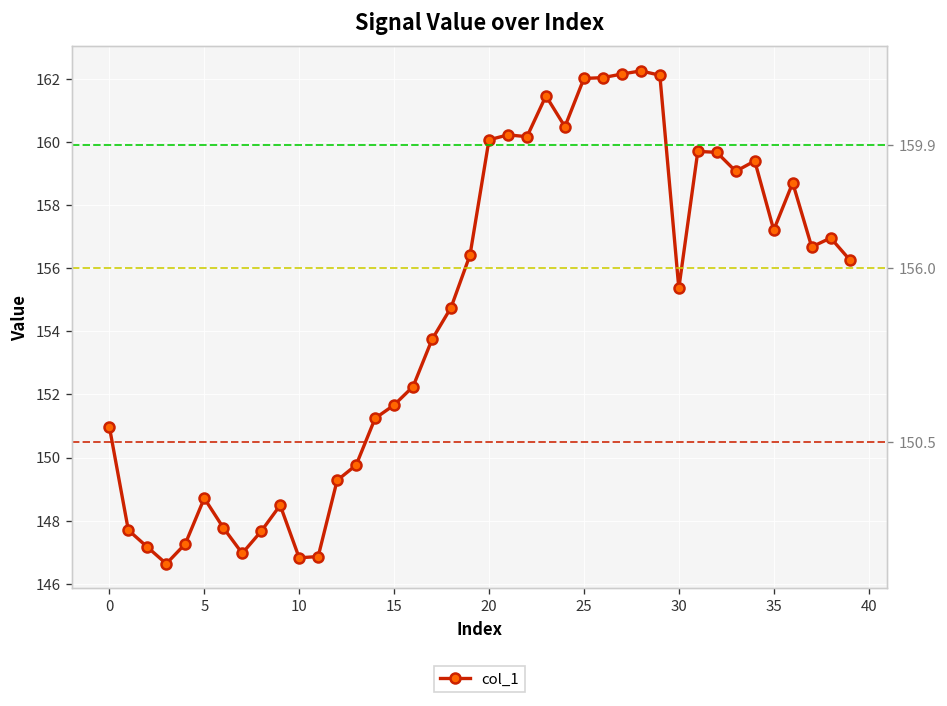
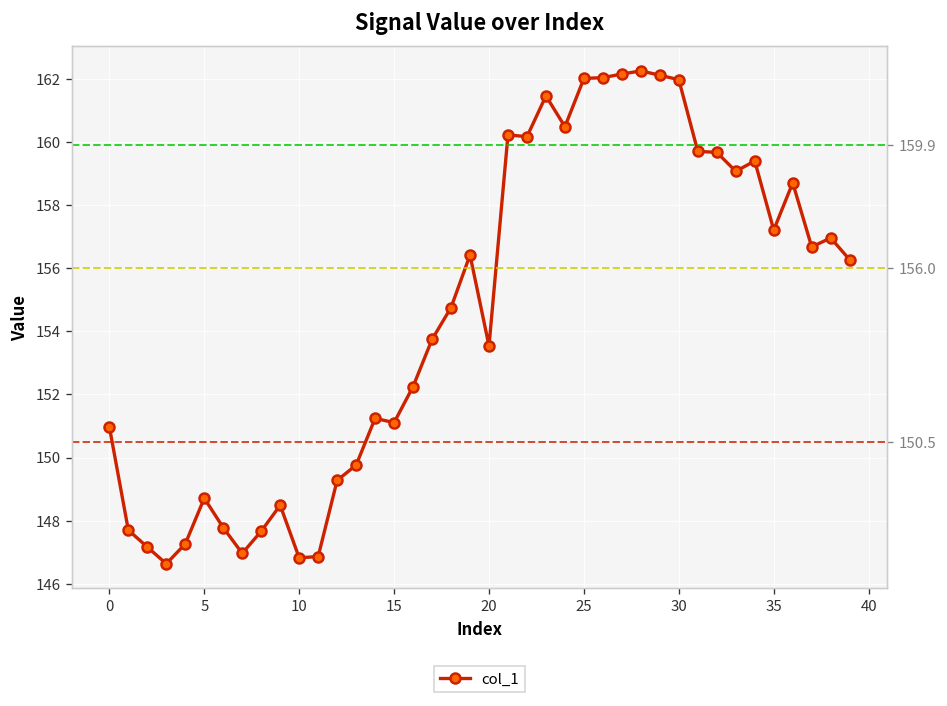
  {
    "0": 151.0,
    "5": 148.7,
    "10": 146.8,
-   "15": 151.7,
-   "20": 160.1,
+   "15": 151.1,
+   "20": 153.5,
    "25": 162.0,
-   "30": 155.4,
+   "30": 162.0,
    "35": 157.2
  }
